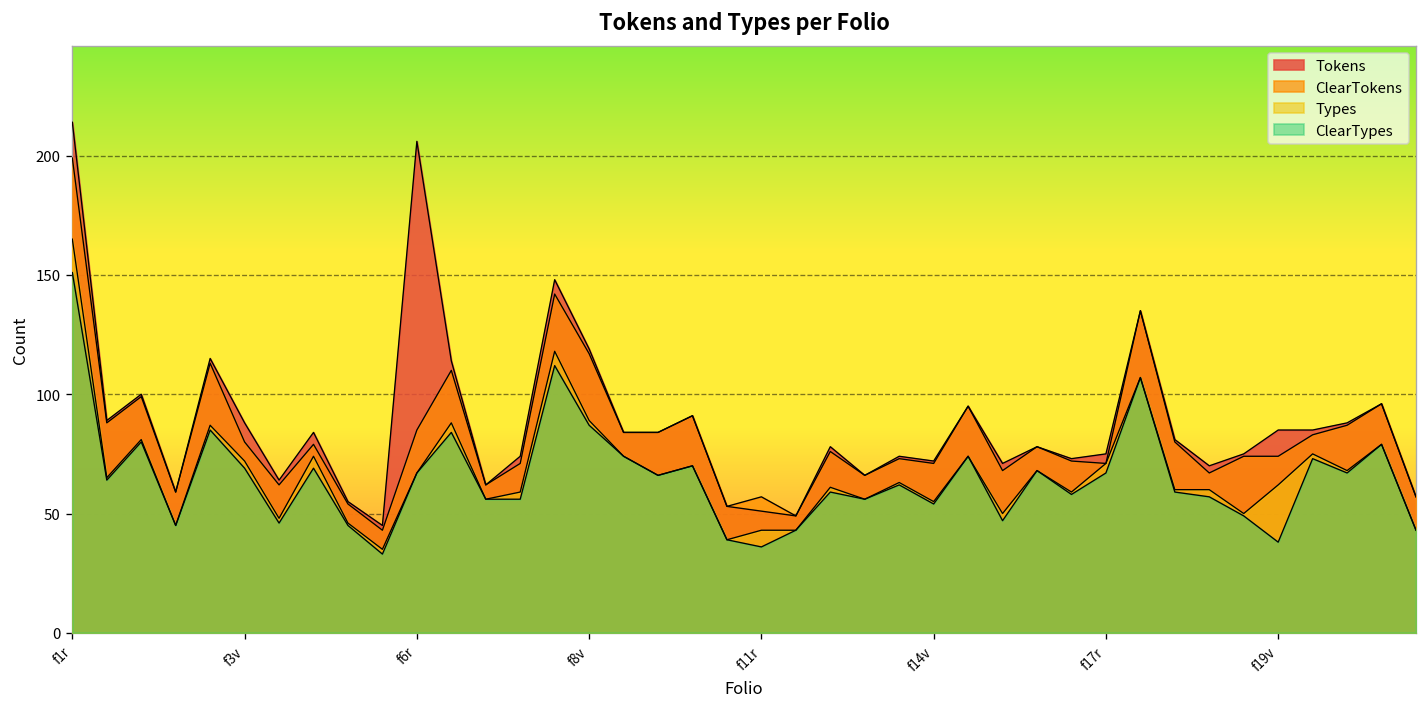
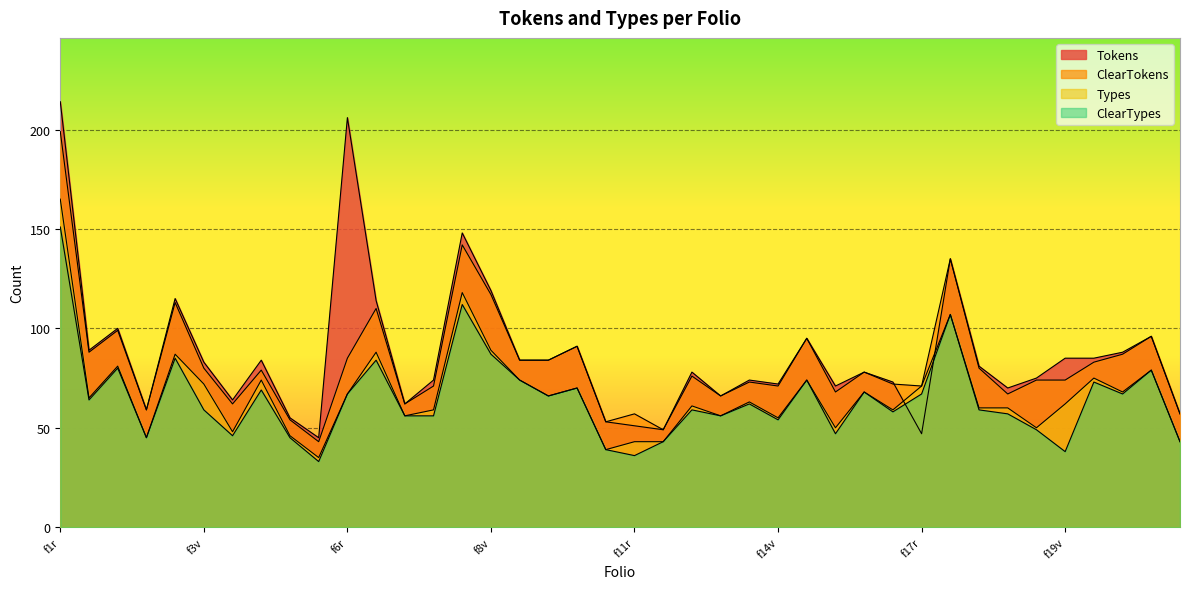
  {
    "Tokens": {
      "f1r": 214,
-     "f3v": 88,
+     "f3v": 83,
      "f6r": 206,
      "f8v": 119,
      "f11r": 51,
-     "f17r": 75,
+     "f17r": 47,
      "f19v": 85
    },
    "ClearTypes": {
      "f1r": 151,
-     "f3v": 69,
+     "f3v": 59,
      "f8v": 87,
      "f11r": 36,
      "f17r": 67,
      "f19v": 38
    }
  }
